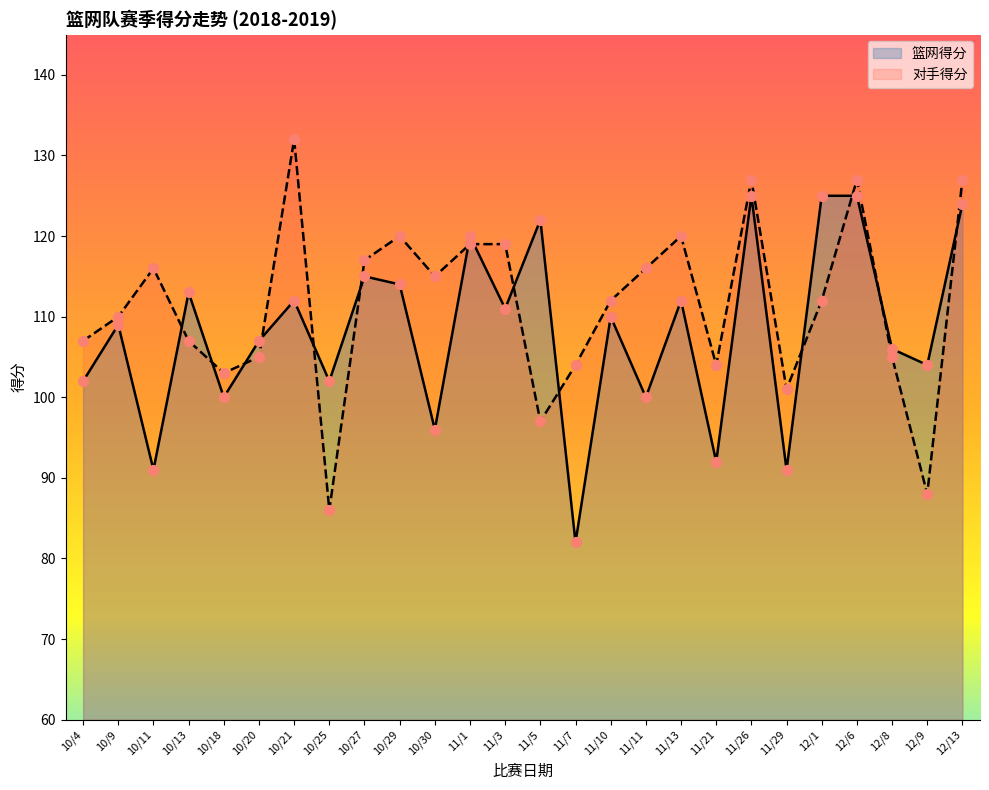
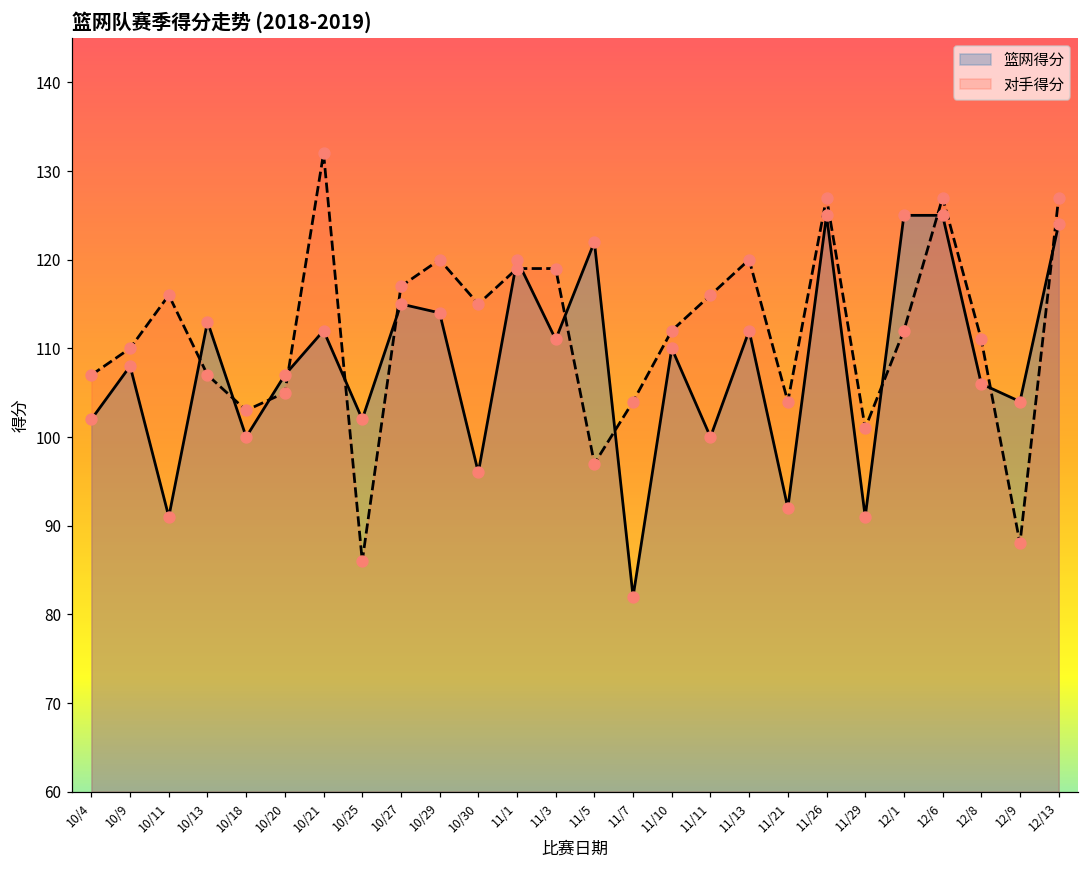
  {
    "篮网得分": {
      "10/4": 102,
-     "10/9": 109,
+     "10/9": 108,
      "10/11": 91,
      "10/13": 113,
      "10/18": 100,
      "10/20": 107,
      "10/21": 112,
      "10/25": 102,
      "10/27": 115,
      "10/29": 114,
      "10/30": 96,
      "11/1": 120,
      "11/3": 111,
      "11/5": 122,
      "11/7": 82,
      "11/10": 110,
      "11/11": 100,
      "11/13": 112,
      "11/21": 92,
      "11/26": 125,
      "11/29": 91,
      "12/1": 125,
      "12/6": 125,
      "12/8": 106,
      "12/9": 104,
      "12/13": 124
    },
    "对手得分": {
      "10/4": 107,
      "10/9": 110,
      "10/11": 116,
      "10/13": 107,
      "10/18": 103,
      "10/20": 105,
      "10/21": 132,
      "10/25": 86,
      "10/27": 117,
      "10/29": 120,
      "10/30": 115,
      "11/1": 119,
      "11/3": 119,
      "11/5": 97,
      "11/7": 104,
      "11/10": 112,
      "11/11": 116,
      "11/13": 120,
      "11/21": 104,
      "11/26": 127,
      "11/29": 101,
      "12/1": 112,
      "12/6": 127,
-     "12/8": 105,
+     "12/8": 111,
      "12/9": 88,
      "12/13": 127
    }
  }
